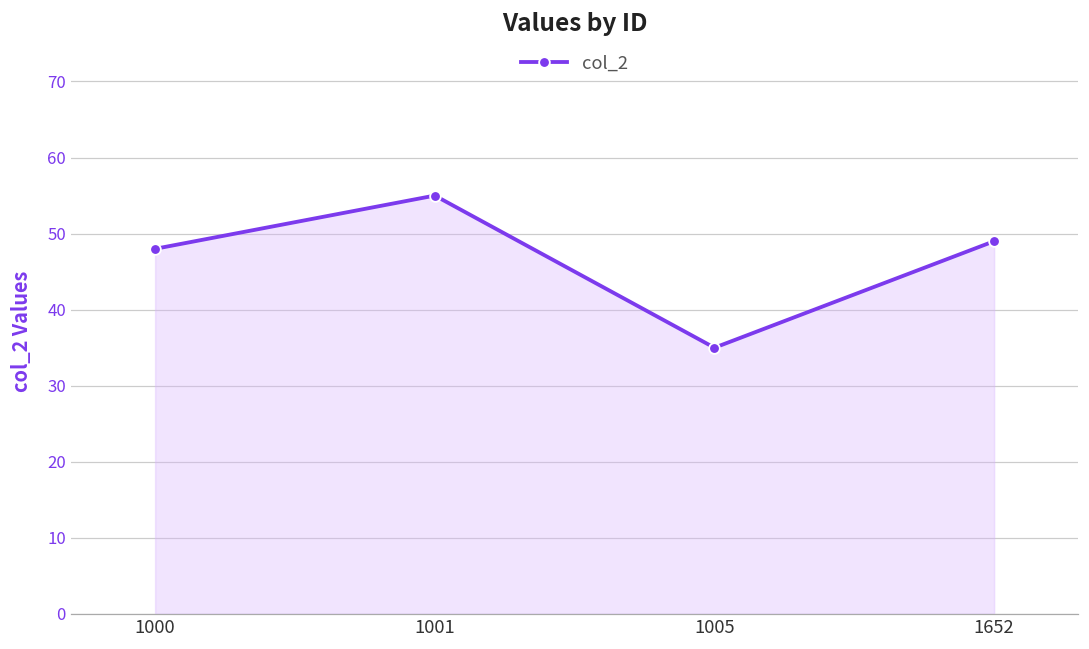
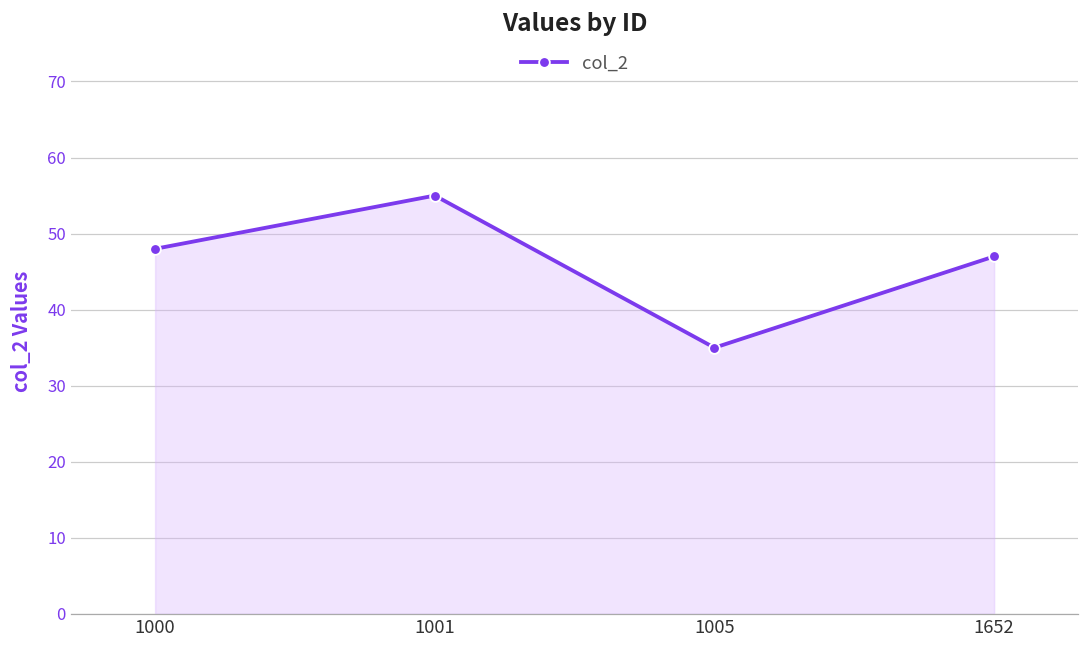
  {
    "1000": 48,
    "1001": 55,
    "1005": 35,
-   "1652": 49
+   "1652": 47
  }
